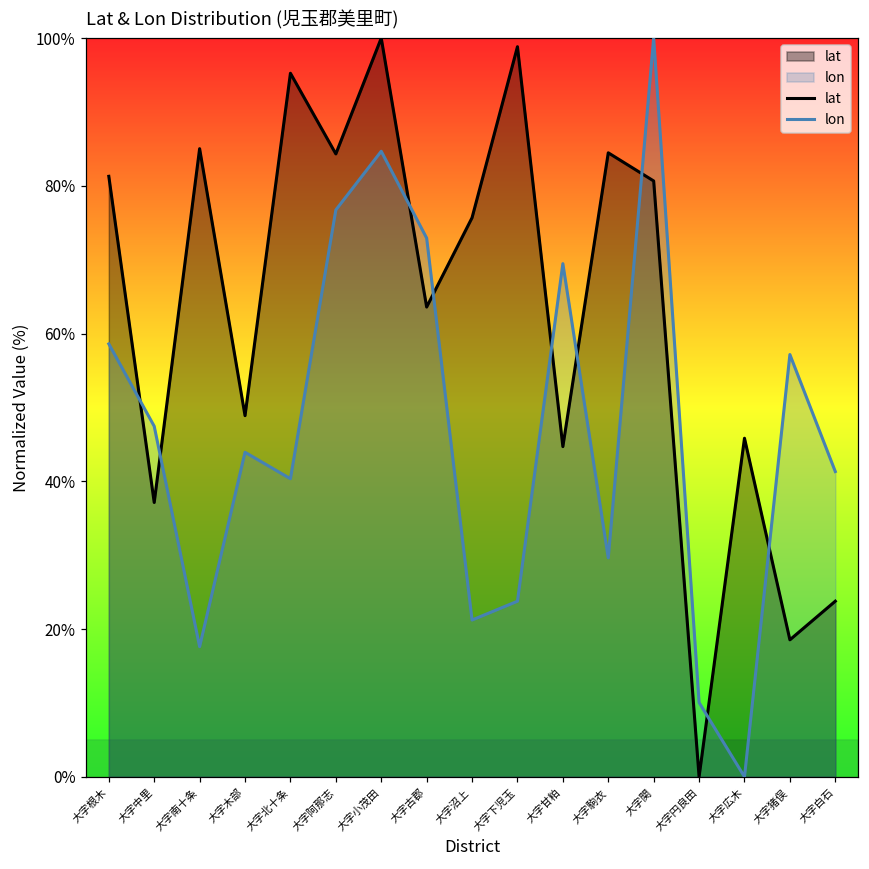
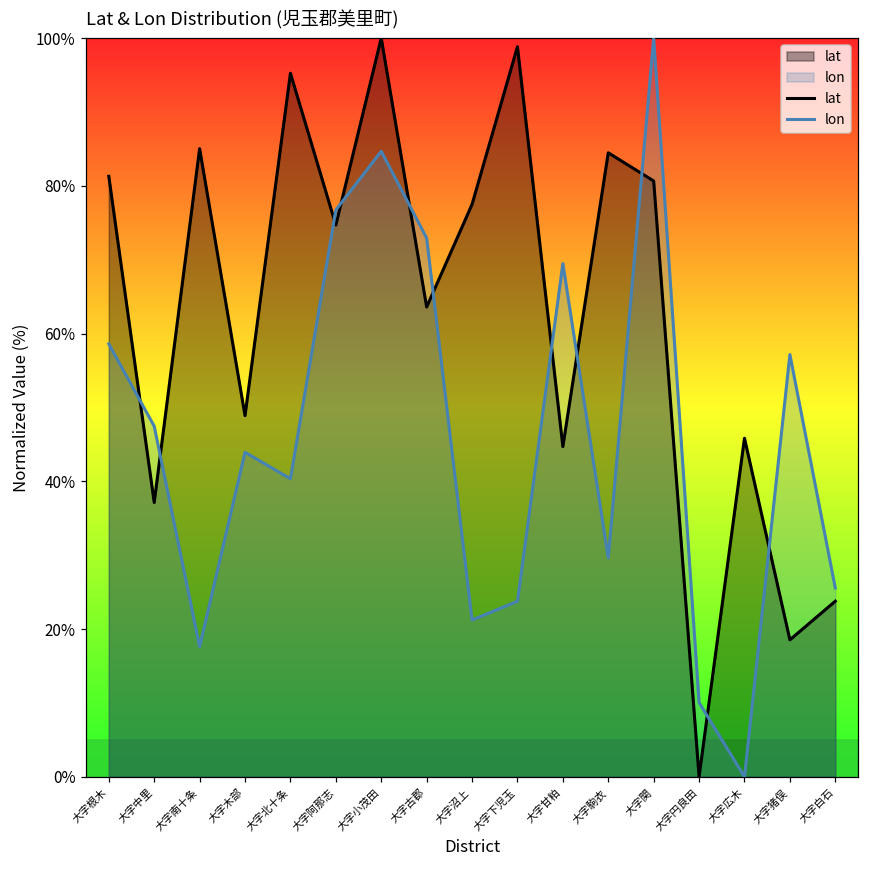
  {
    "lat": {
      "大字根木": "81%",
      "大字中里": "37%",
      "大字南十条": "85%",
      "大字木部": "49%",
      "大字北十条": "95%",
-     "大字阿那志": "84%",
+     "大字阿那志": "75%",
      "大字小茂田": "100%",
      "大字古郡": "64%",
-     "大字沼上": "76%",
+     "大字沼上": "77%",
      "大字下児玉": "99%",
      "大字甘粕": "45%",
      "大字駒衣": "84%",
      "大字関": "81%",
      "大字広木": "46%",
      "大字猪俣": "19%",
      "大字白石": "24%"
    },
    "lon": {
      "大字根木": "59%",
      "大字中里": "47%",
      "大字南十条": "18%",
      "大字木部": "44%",
      "大字北十条": "40%",
      "大字阿那志": "77%",
      "大字小茂田": "85%",
      "大字古郡": "73%",
      "大字沼上": "21%",
      "大字下児玉": "24%",
      "大字甘粕": "69%",
      "大字駒衣": "30%",
      "大字関": "100%",
      "大字円良田": "10%",
      "大字猪俣": "57%",
-     "大字白石": "41%"
+     "大字白石": "26%"
    }
  }
